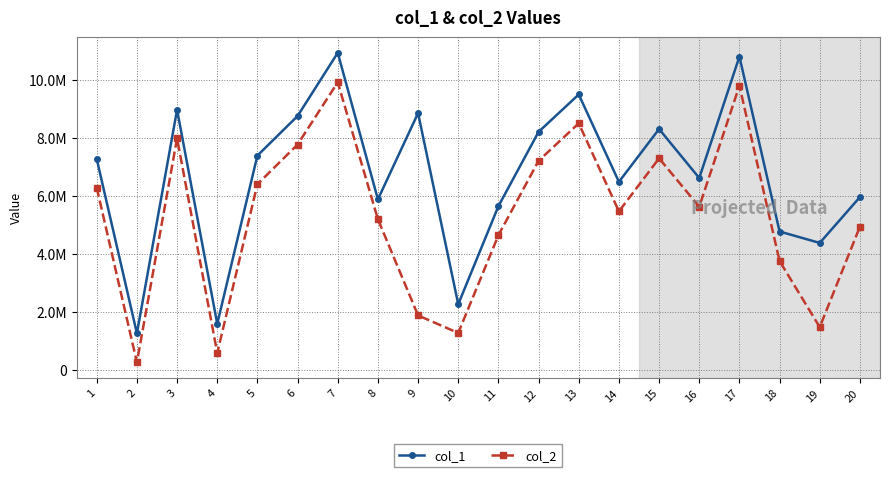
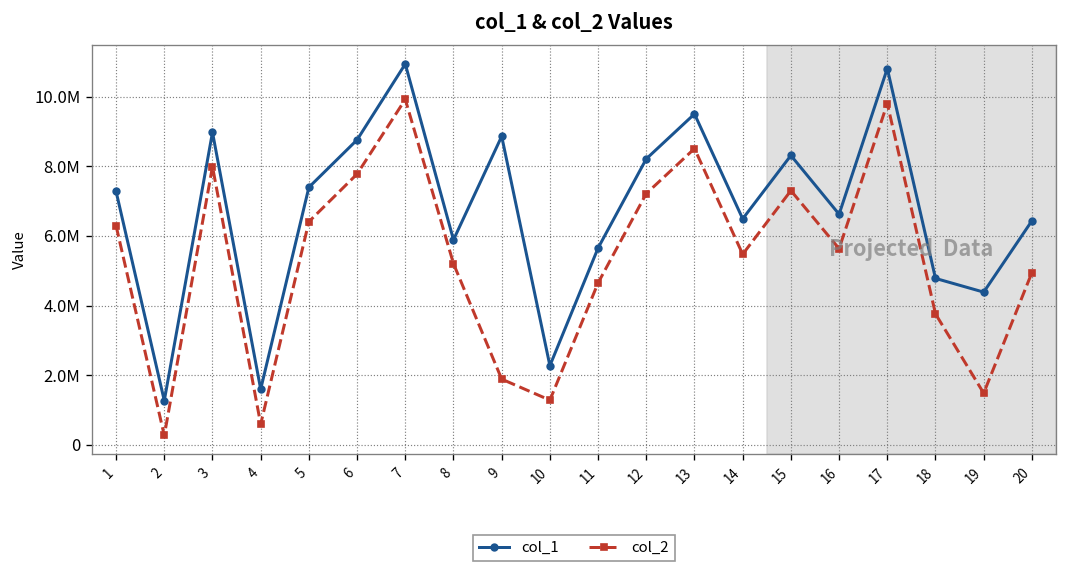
  {
    "col_1": {
      "1": 7300000,
      "2": 1300000,
      "3": 9000000,
      "4": 1600000,
      "5": 7400000,
      "6": 8800000,
      "7": 10900000,
      "8": 5900000,
      "9": 8900000,
      "10": 2300000,
      "11": 5700000,
      "12": 8200000,
      "13": 9500000,
      "14": 6500000,
      "15": 8300000,
      "16": 6600000,
      "17": 10800000,
      "18": 4800000,
      "19": 4400000,
-     "20": 6000000
+     "20": 6400000
    },
    "col_2": {
      "1": 6300000,
      "2": 300000,
      "3": 8000000,
      "4": 600000,
      "5": 6400000,
      "6": 7800000,
      "7": 9900000,
      "8": 5200000,
      "9": 1900000,
      "10": 1300000,
      "11": 4700000,
      "12": 7200000,
      "13": 8500000,
      "14": 5500000,
      "15": 7300000,
      "16": 5600000,
      "17": 9800000,
      "18": 3800000,
      "19": 1500000,
      "20": 4900000
    }
  }
